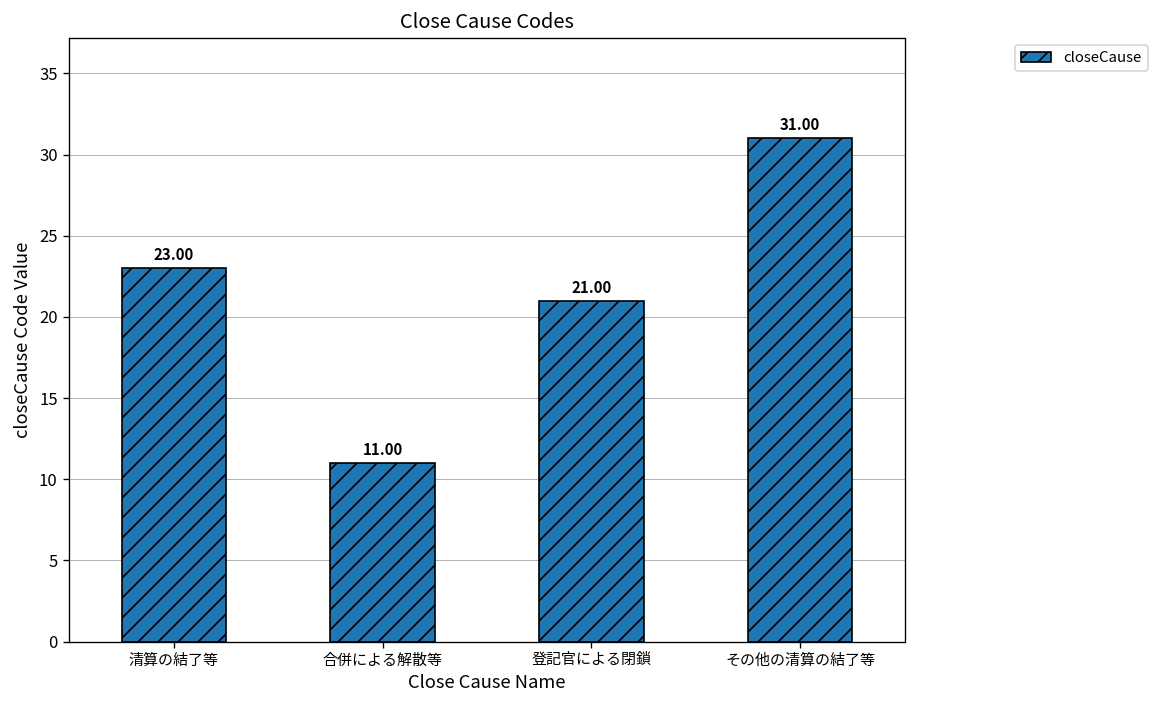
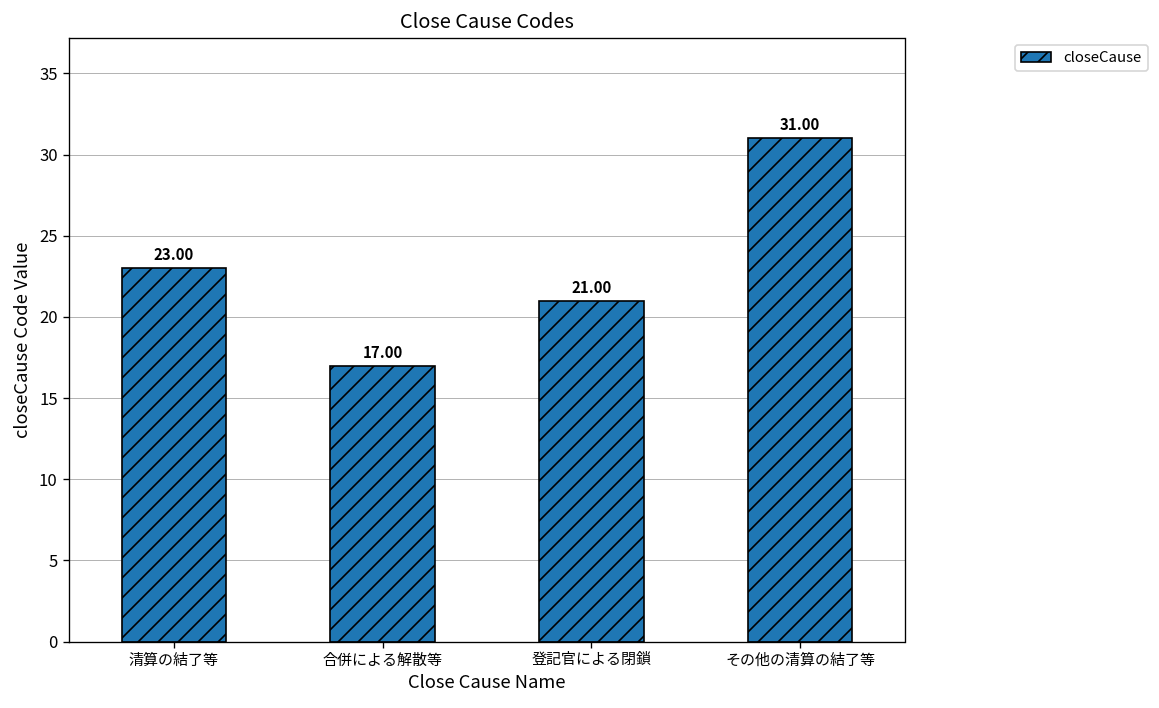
  {
    "清算の結了等": 23.00,
-   "合併による解散等": 11.00,
+   "合併による解散等": 17.00,
    "登記官による閉鎖": 21.00,
    "その他の清算の結了等": 31.00
  }
